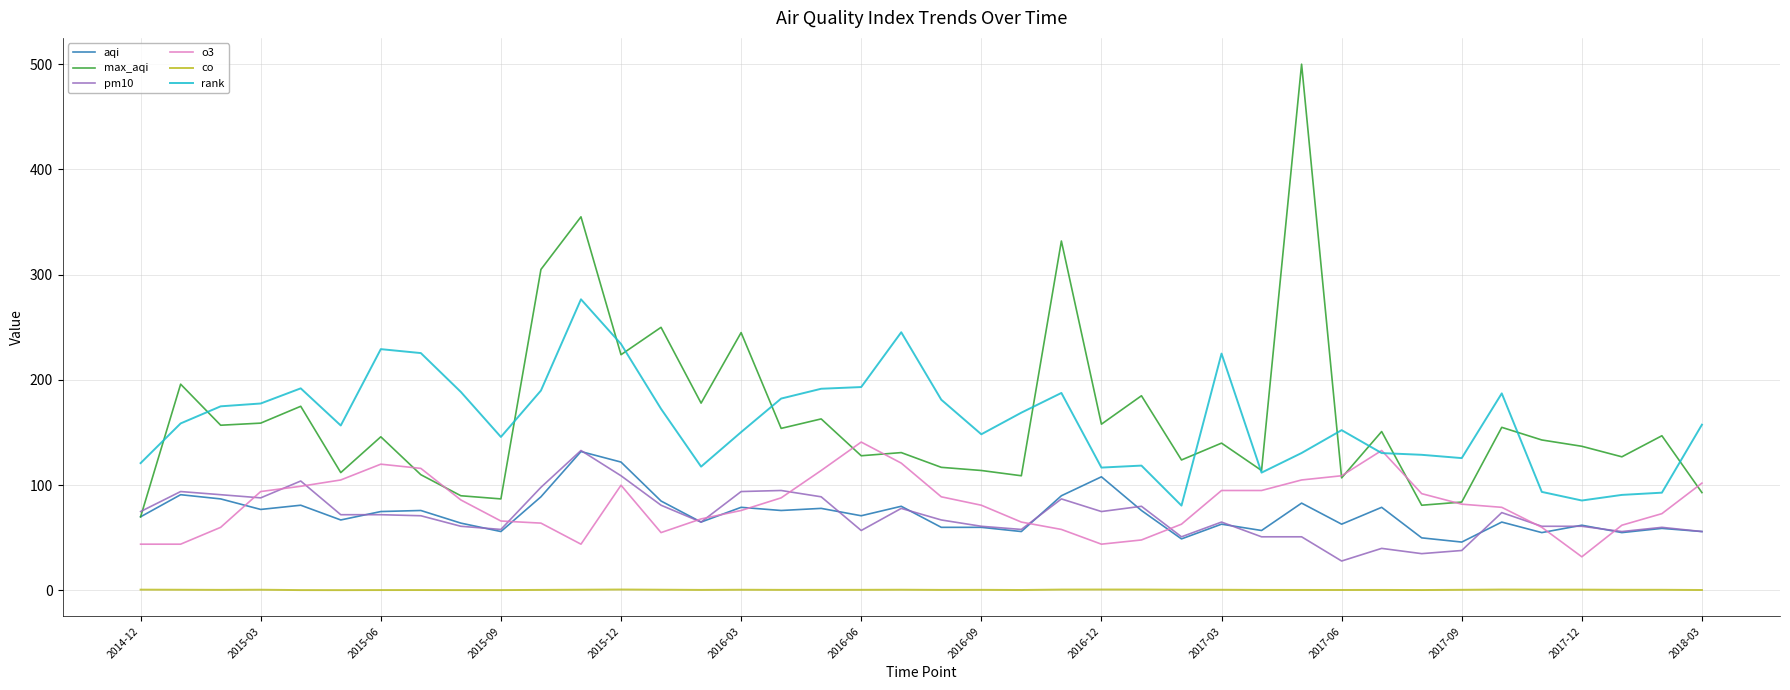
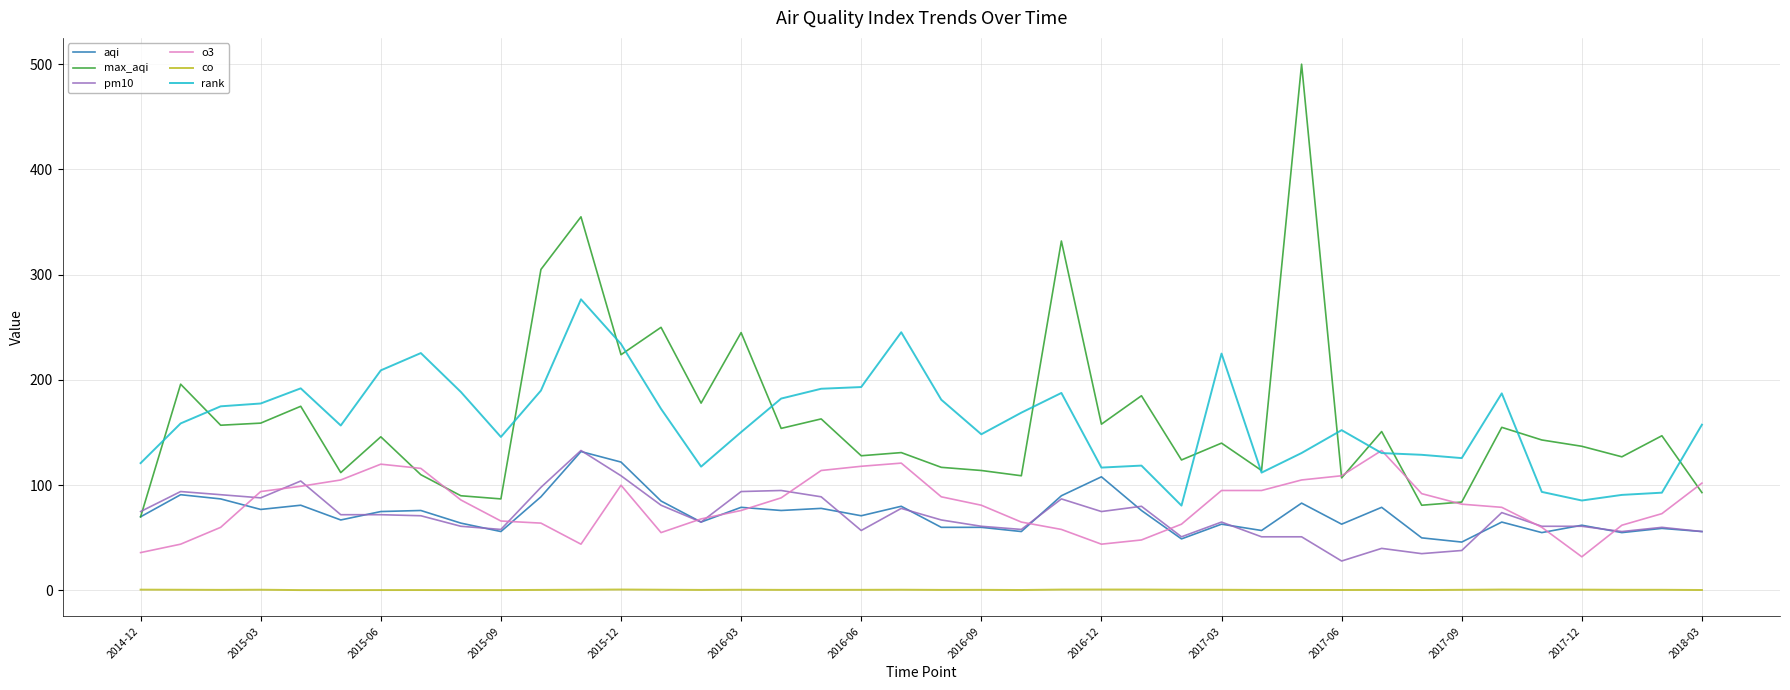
  {
    "aqi": {
      "2015-03": 77,
      "2015-06": 75,
      "2015-12": 122,
      "2016-03": 79,
      "2016-06": 71,
      "2016-12": 108,
      "2017-06": 63,
      "2017-09": 46
    },
    "max_aqi": {
      "2015-03": 159,
      "2015-06": 146,
      "2015-09": 87,
      "2015-12": 224,
      "2016-03": 245,
      "2016-06": 128,
      "2016-09": 114,
      "2016-12": 158,
      "2017-03": 140,
      "2017-12": 137,
      "2018-03": 93
    },
    "pm10": {
      "2014-12": 75,
      "2015-03": 88,
      "2015-06": 72,
      "2015-12": 109,
      "2016-03": 94,
      "2016-06": 57,
      "2016-12": 75,
      "2017-06": 28,
      "2017-09": 38
    },
    "o3": {
-     "2014-12": 44,
+     "2014-12": 36,
      "2015-03": 94,
      "2015-06": 120,
      "2015-09": 66,
      "2015-12": 100,
      "2016-03": 76,
-     "2016-06": 141,
+     "2016-06": 118,
      "2016-09": 81,
      "2016-12": 44,
      "2017-03": 95,
      "2017-12": 32,
      "2018-03": 102
    },
    "co": {
      "2014-12": 1,
      "2015-03": 1,
      "2015-06": 0,
      "2015-09": 0,
      "2015-12": 1,
      "2016-03": 1,
      "2016-06": 1,
      "2016-09": 1,
      "2016-12": 1,
      "2017-03": 1,
      "2017-06": 0,
      "2017-09": 1,
      "2017-12": 1,
      "2018-03": 0
    },
    "rank": {
      "2014-12": 121,
      "2015-03": 178,
-     "2015-06": 229,
+     "2015-06": 209,
      "2015-09": 146,
      "2015-12": 234,
      "2016-03": 150,
      "2016-06": 193,
      "2016-09": 148,
      "2016-12": 117,
      "2017-03": 225,
      "2017-06": 152,
      "2017-09": 126,
      "2017-12": 85,
      "2018-03": 158
    }
  }
